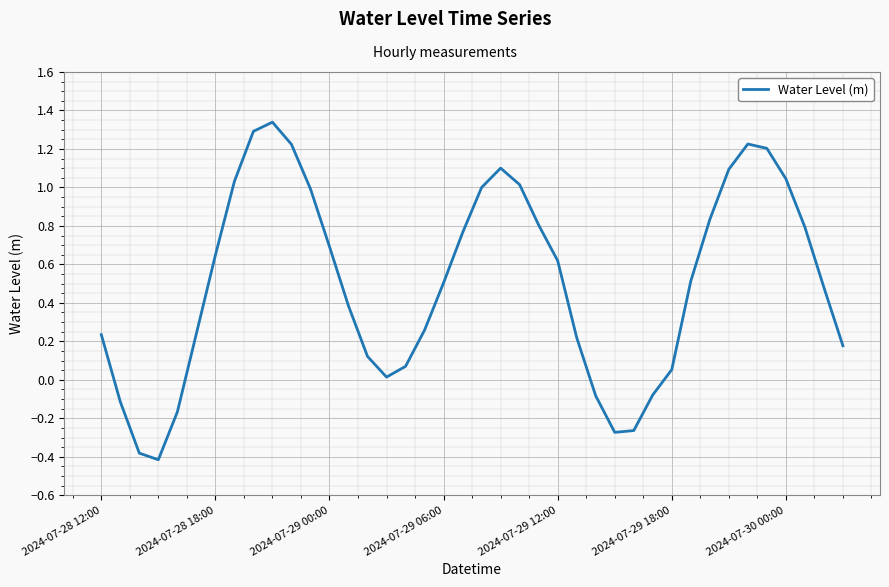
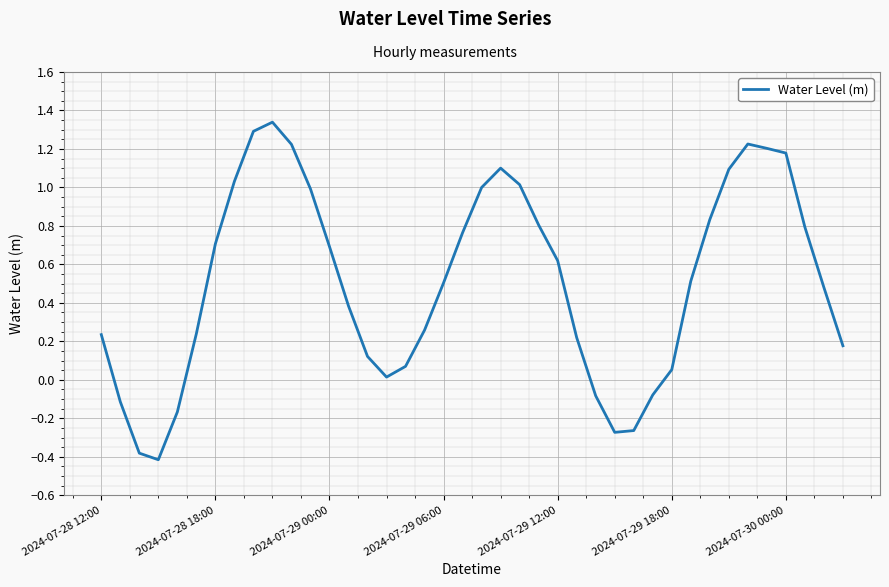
  {
    "2024-07-28 12:00": 0.23,
-   "2024-07-28 18:00": 0.65,
+   "2024-07-28 18:00": 0.71,
    "2024-07-29 00:00": 0.69,
    "2024-07-29 06:00": 0.50,
    "2024-07-29 12:00": 0.62,
    "2024-07-29 18:00": 0.05,
-   "2024-07-30 00:00": 1.04
+   "2024-07-30 00:00": 1.18
  }
